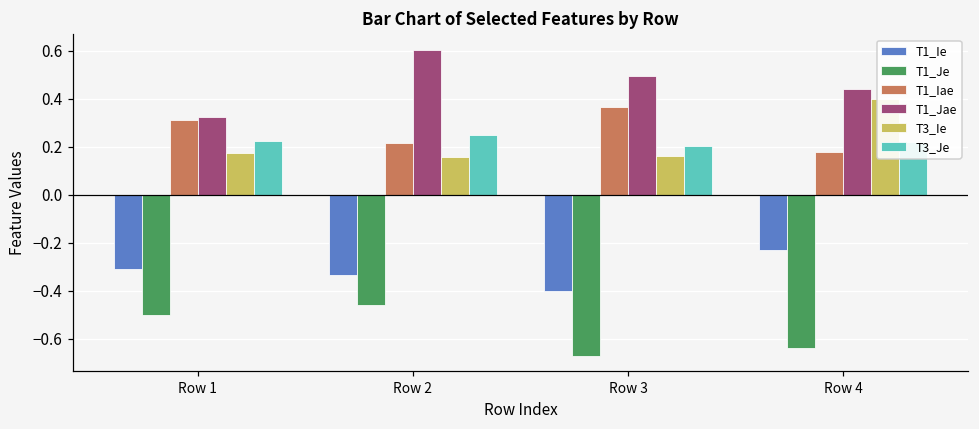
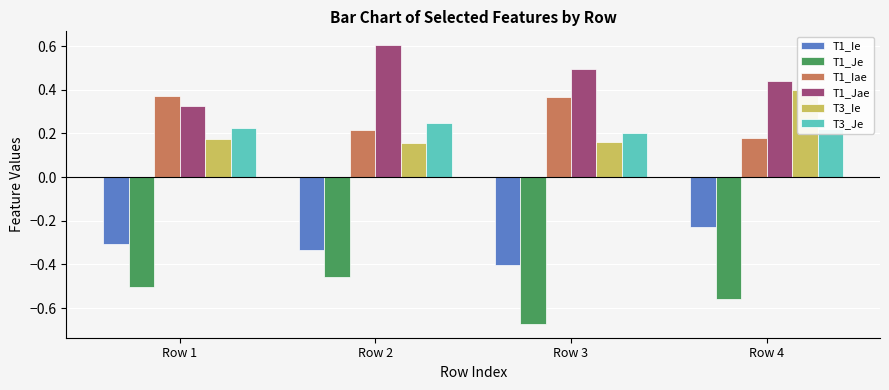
  {
    "T1_Ie": {
      "Row 1": -0.31,
      "Row 2": -0.33,
      "Row 3": -0.40,
      "Row 4": -0.23
    },
    "T1_Je": {
      "Row 1": -0.50,
      "Row 2": -0.46,
      "Row 3": -0.67,
-     "Row 4": -0.64
+     "Row 4": -0.56
    },
    "T1_Iae": {
-     "Row 1": 0.31,
+     "Row 1": 0.37,
      "Row 2": 0.21,
      "Row 3": 0.37,
      "Row 4": 0.18
    },
    "T1_Jae": {
      "Row 1": 0.32,
      "Row 2": 0.60,
      "Row 3": 0.50,
      "Row 4": 0.44
    },
    "T3_Ie": {
      "Row 1": 0.17,
      "Row 2": 0.16,
      "Row 3": 0.16
    },
    "T3_Je": {
      "Row 1": 0.22,
      "Row 2": 0.25,
      "Row 3": 0.20
    }
  }
